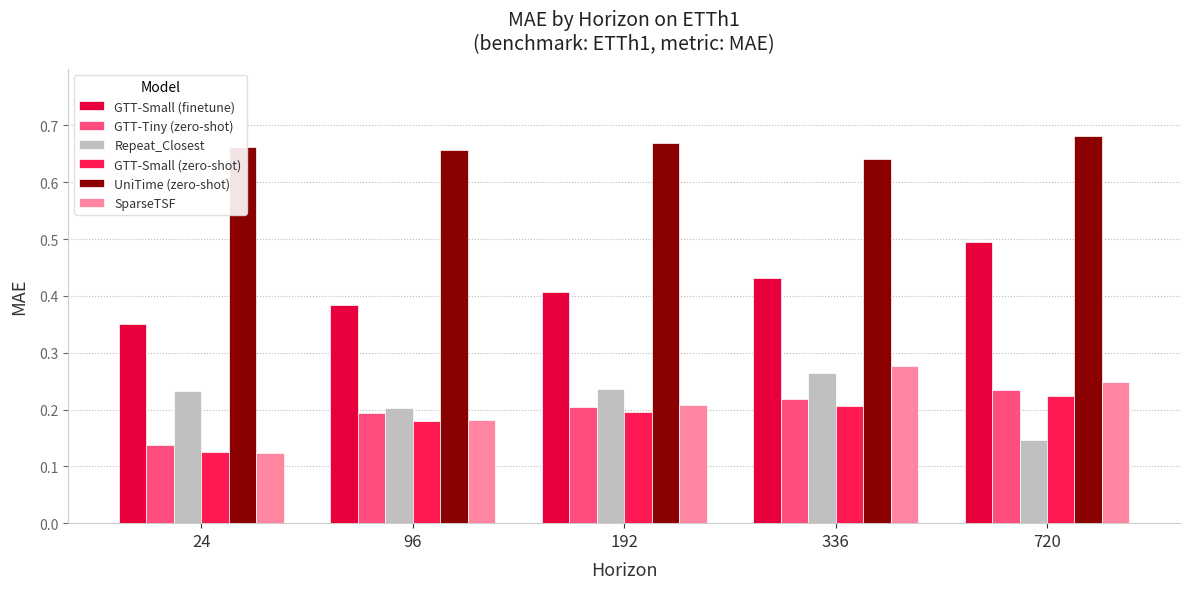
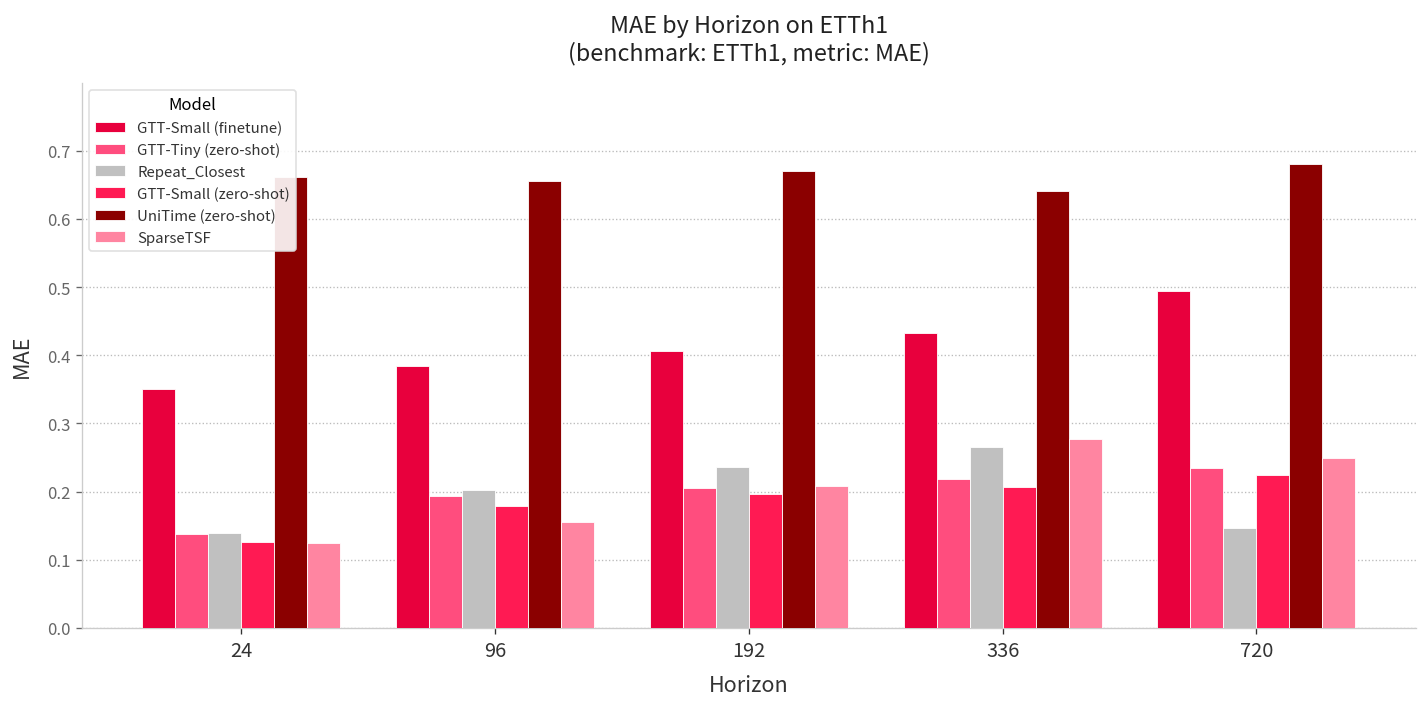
  {
    "GTT-Tiny (zero-shot)": {
      "24": 0.14,
      "96": 0.19,
      "192": 0.21,
      "336": 0.22,
      "720": 0.24
    },
    "Repeat_Closest": {
-     "24": 0.23,
+     "24": 0.14,
      "96": 0.20,
      "192": 0.24,
      "336": 0.27,
      "720": 0.15
    },
    "UniTime (zero-shot)": {
      "96": 0.66,
      "192": 0.67,
      "336": 0.64,
      "720": 0.68
    },
    "SparseTSF": {
      "24": 0.12,
-     "96": 0.18,
+     "96": 0.16,
      "192": 0.21,
      "336": 0.28,
      "720": 0.25
    }
  }
